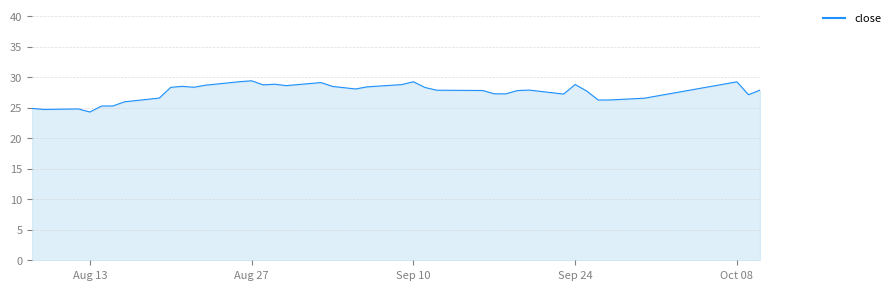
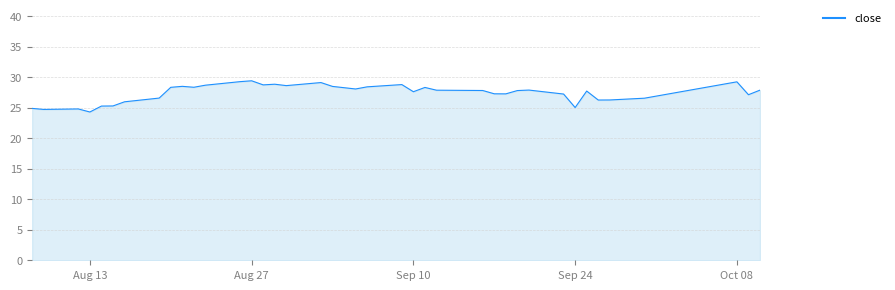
  {
    "Aug 13": 24,
    "Aug 27": 29,
-   "Sep 10": 29,
-   "Sep 24": 29,
+   "Sep 10": 28,
+   "Sep 24": 25,
    "Oct 08": 29
  }
